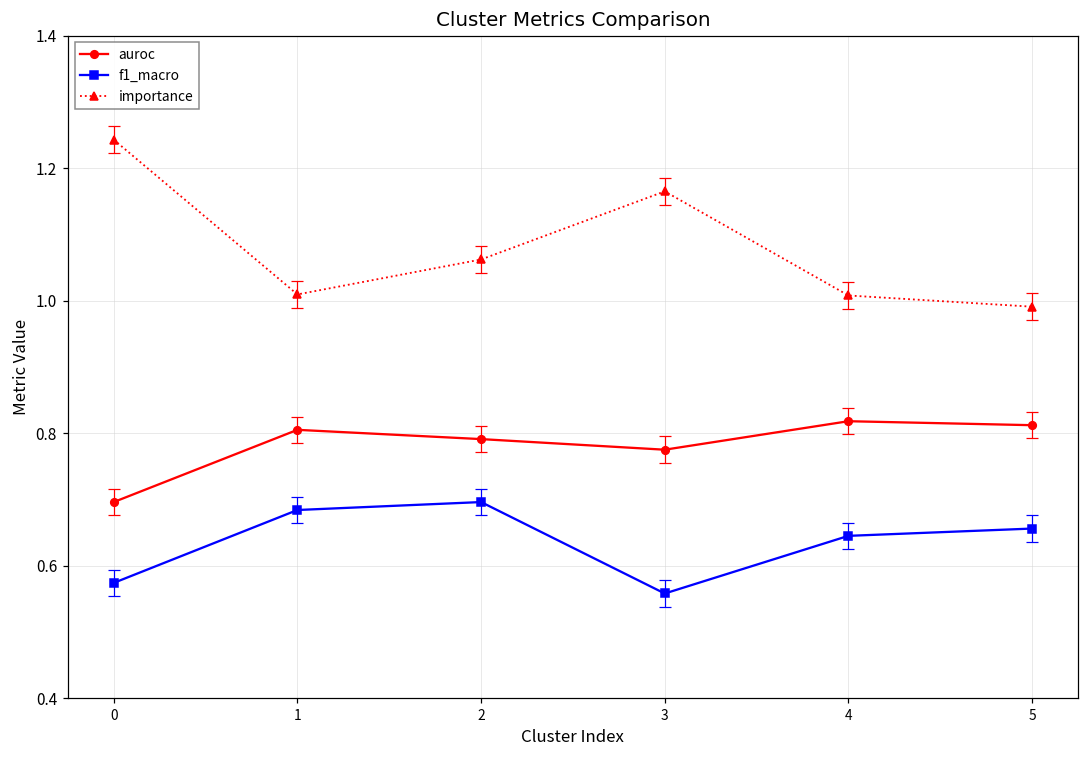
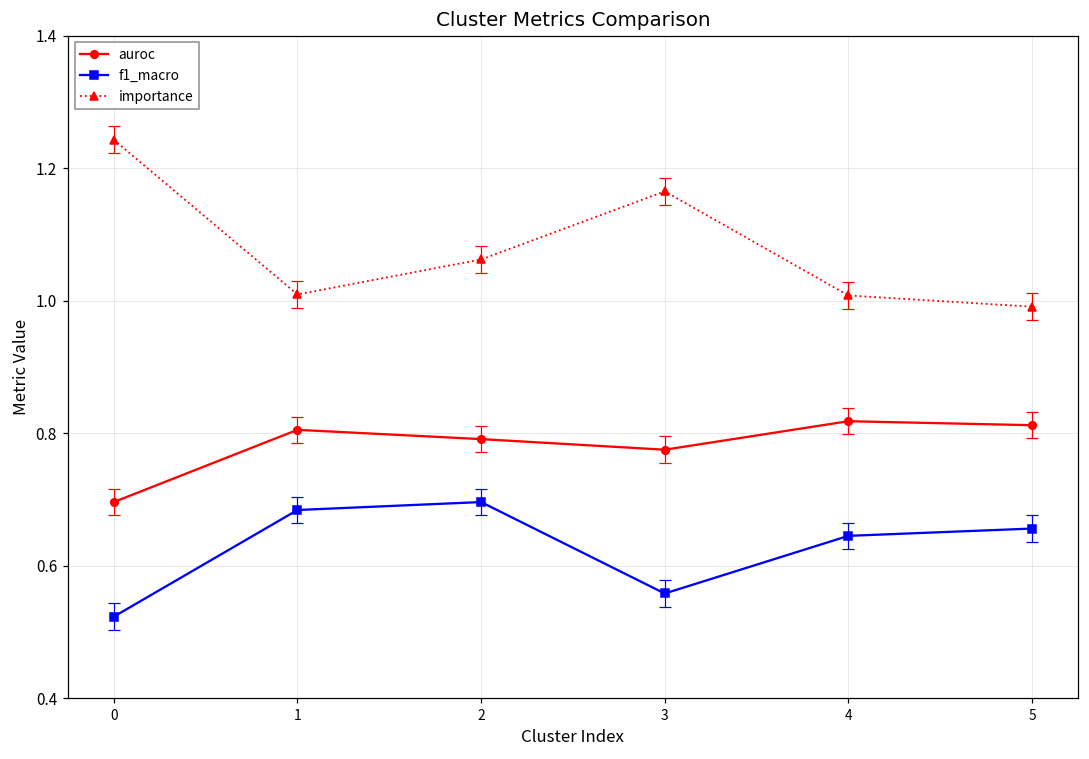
  {
    "f1_macro": {
-     "0": 0.57,
+     "0": 0.52,
      "1": 0.68,
      "2": 0.70,
      "3": 0.56,
      "4": 0.65,
      "5": 0.66
    }
  }
